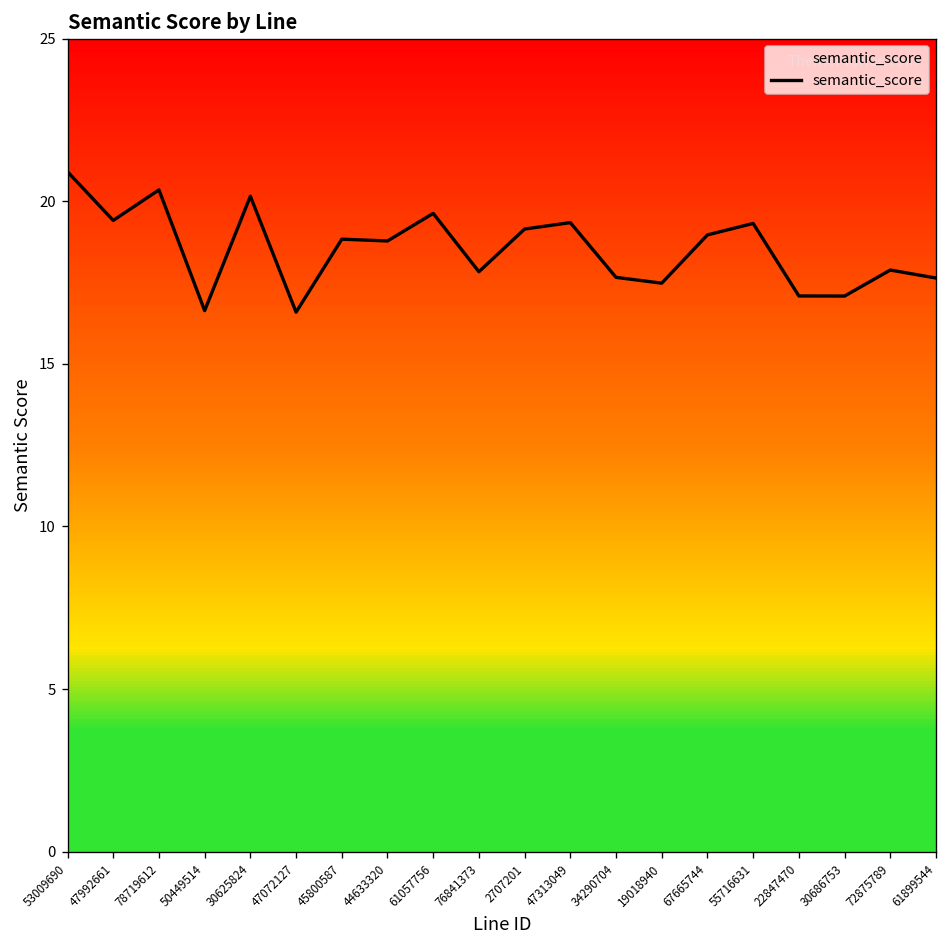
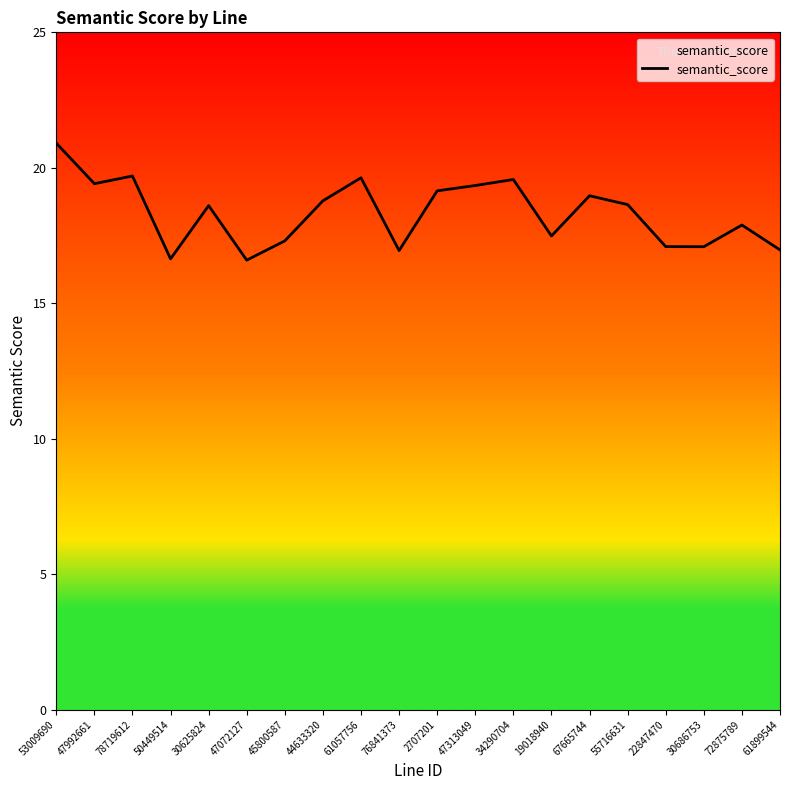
  {
    "53009690": 20.9,
    "47992661": 19.4,
-   "78719612": 20.4,
+   "78719612": 19.7,
    "50449514": 16.6,
-   "30625824": 20.2,
+   "30625824": 18.6,
    "47072127": 16.6,
-   "45800587": 18.8,
+   "45800587": 17.3,
    "44633320": 18.8,
    "61057756": 19.6,
-   "76841373": 17.8,
+   "76841373": 16.9,
    "2707201": 19.1,
    "47313049": 19.3,
-   "34290704": 17.7,
+   "34290704": 19.6,
    "19018940": 17.5,
    "67665744": 19.0,
-   "55716631": 19.3,
+   "55716631": 18.6,
    "22847470": 17.1,
    "30686753": 17.1,
    "72875789": 17.9,
-   "61899544": 17.6
+   "61899544": 17.0
  }
